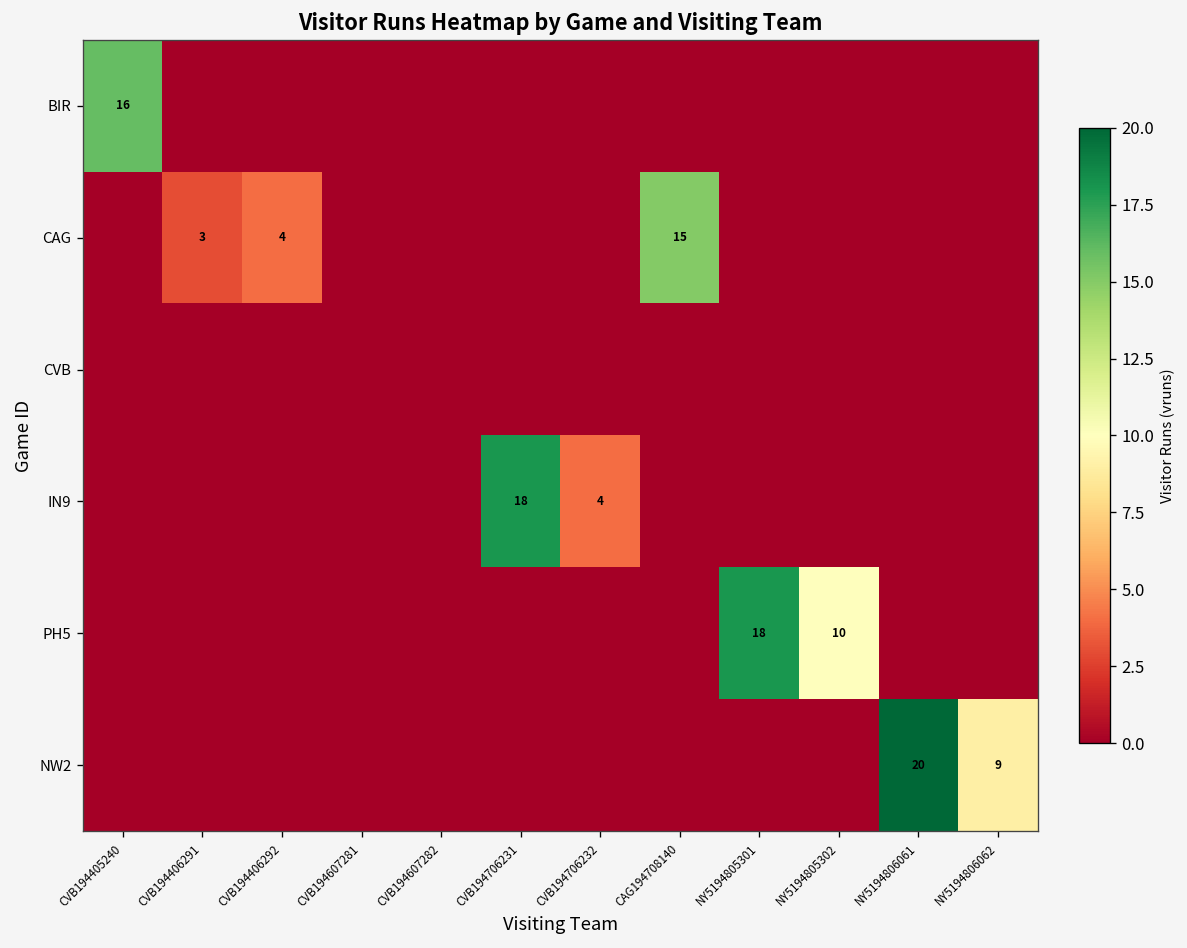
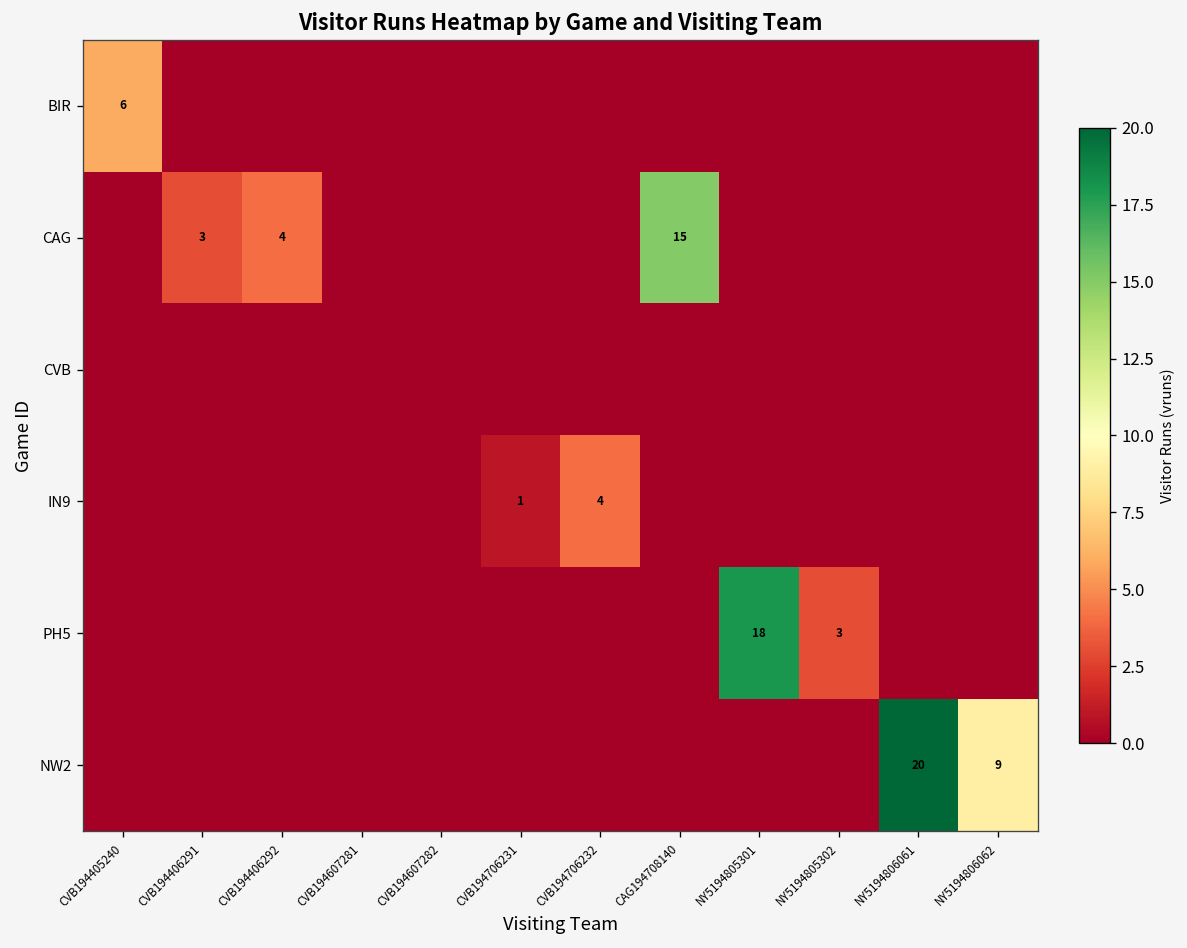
  {
    "BIR": {
-     "CVB194405240": 16
+     "CVB194405240": 6
    },
    "CAG": {
      "CVB194406291": 3,
      "CVB194406292": 4,
      "CAG194708140": 15
    },
    "IN9": {
-     "CVB194706231": 18,
+     "CVB194706231": 1,
      "CVB194706232": 4
    },
    "PH5": {
      "NY5194805301": 18,
-     "NY5194805302": 10
+     "NY5194805302": 3
    },
    "NW2": {
      "NY5194806061": 20,
      "NY5194806062": 9
    }
  }
